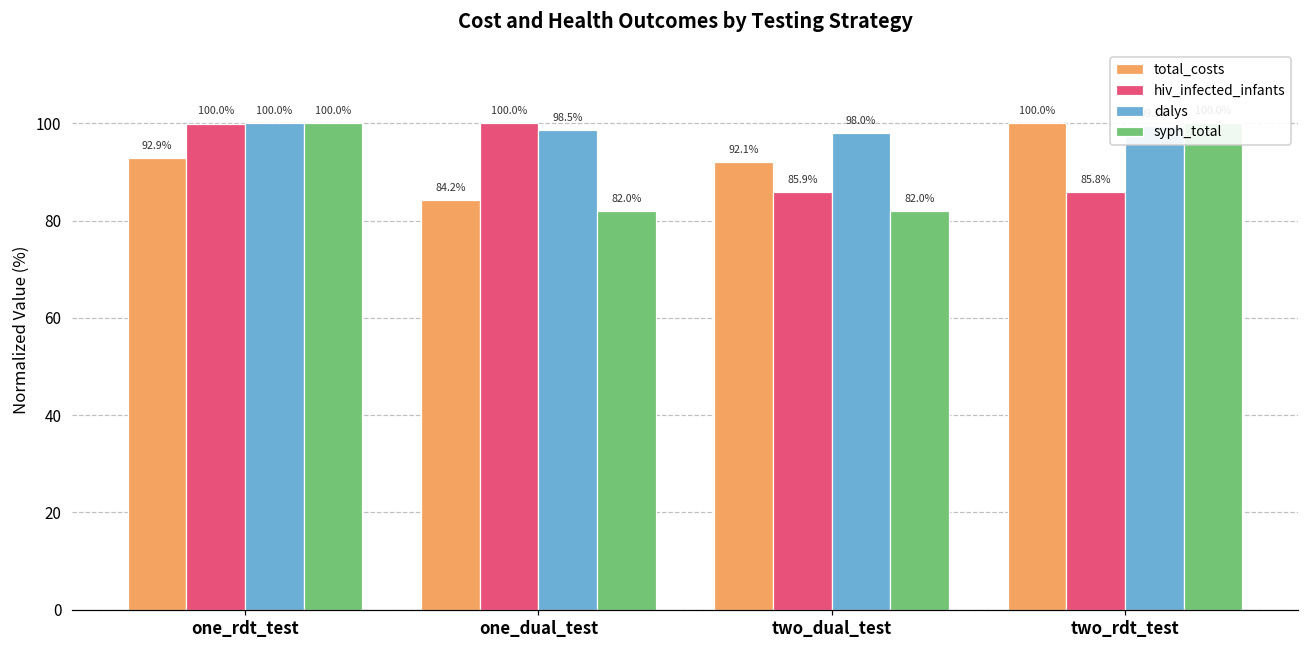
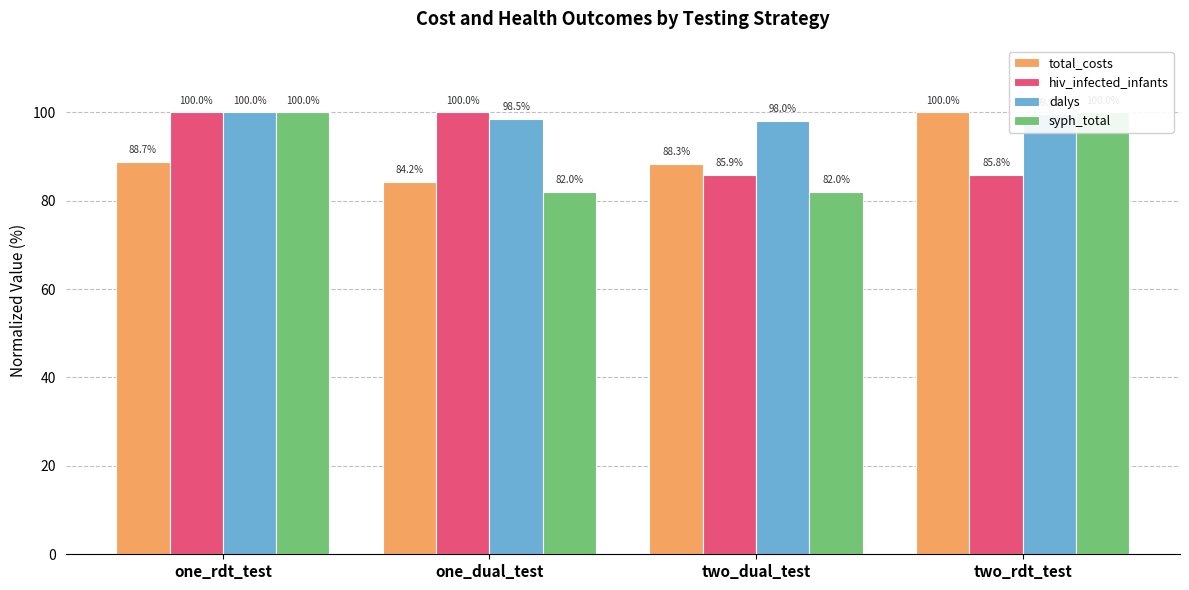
  {
    "total_costs": {
-     "one_rdt_test": "92.9%",
+     "one_rdt_test": "88.7%",
      "one_dual_test": "84.2%",
-     "two_dual_test": "92.1%",
+     "two_dual_test": "88.3%",
      "two_rdt_test": "100.0%"
    },
    "hiv_infected_infants": {
      "one_rdt_test": "100.0%",
      "one_dual_test": "100.0%",
      "two_dual_test": "85.9%",
      "two_rdt_test": "85.8%"
    },
    "dalys": {
      "one_rdt_test": "100.0%",
      "one_dual_test": "98.5%",
      "two_dual_test": "98.0%"
    },
    "syph_total": {
      "one_rdt_test": "100.0%",
      "one_dual_test": "82.0%",
      "two_dual_test": "82.0%"
    }
  }
